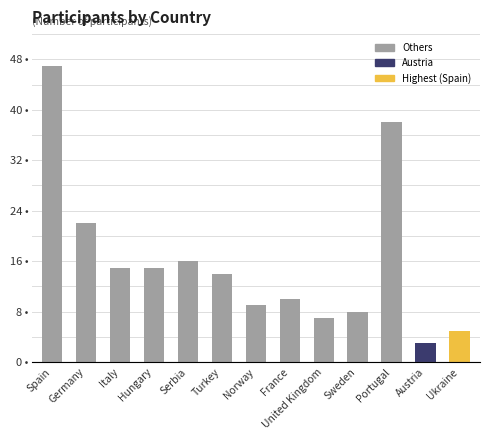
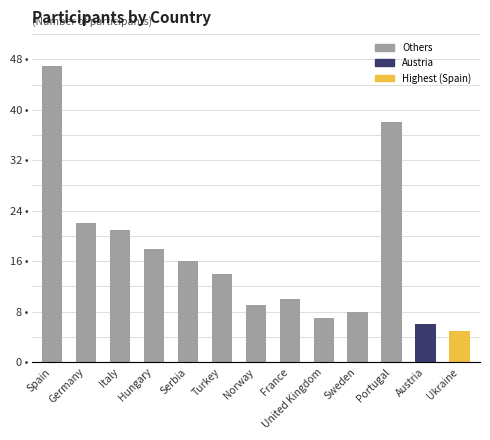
  {
    "Spain": "47 •",
    "Germany": "22 •",
-   "Italy": "15 •",
-   "Hungary": "15 •",
+   "Italy": "21 •",
+   "Hungary": "18 •",
    "Serbia": "16 •",
    "Turkey": "14 •",
    "Norway": "9 •",
    "France": "10 •",
    "United Kingdom": "7 •",
    "Sweden": "8 •",
    "Portugal": "38 •",
-   "Austria": "3 •",
+   "Austria": "6 •",
    "Ukraine": "5 •"
  }
